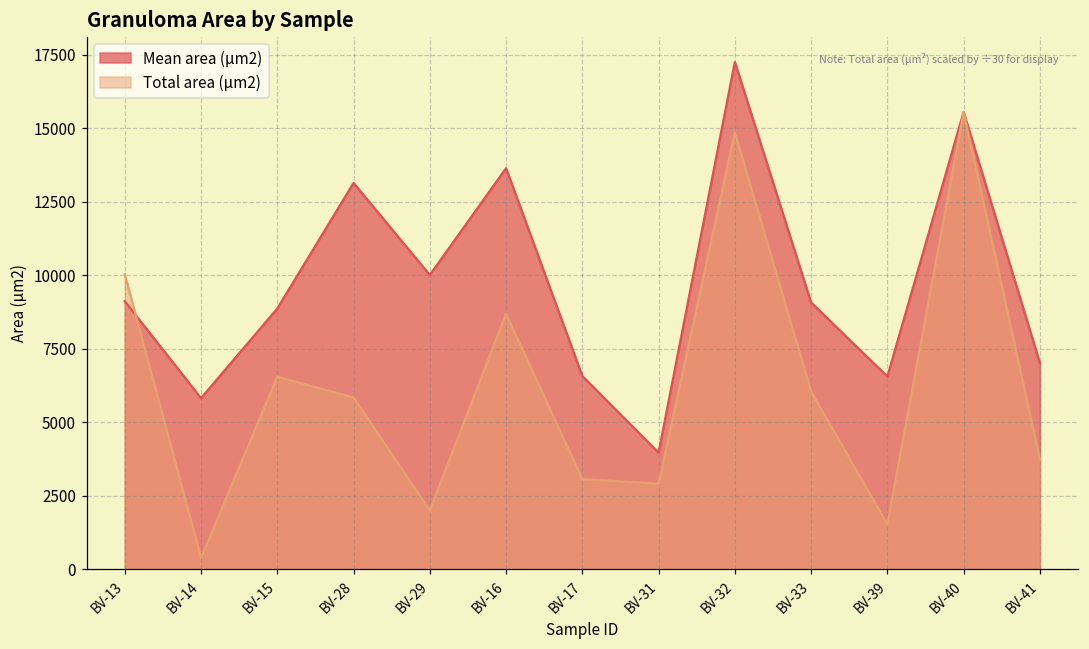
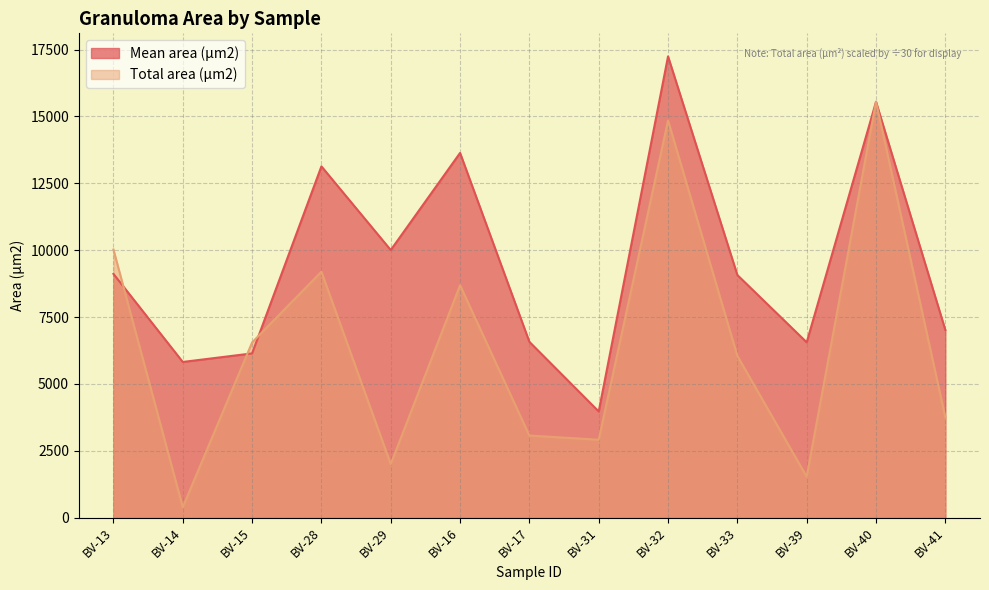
  {
    "Mean area (µm2)": {
      "BV-13": 9100,
      "BV-14": 5800,
-     "BV-15": 8900,
+     "BV-15": 6100,
      "BV-28": 13100,
      "BV-29": 10000,
      "BV-16": 13600,
      "BV-17": 6600,
      "BV-31": 4000,
      "BV-32": 17200,
      "BV-33": 9100,
      "BV-39": 6600,
      "BV-41": 7000
    },
    "Total area (µm2)": {
      "BV-13": 10000,
      "BV-14": 400,
      "BV-15": 6500,
-     "BV-28": 5800,
+     "BV-28": 9200,
      "BV-29": 2000,
      "BV-16": 8700,
      "BV-17": 3100,
      "BV-31": 2900,
      "BV-32": 14800,
      "BV-33": 6000,
      "BV-39": 1500,
      "BV-41": 3700
    }
  }
